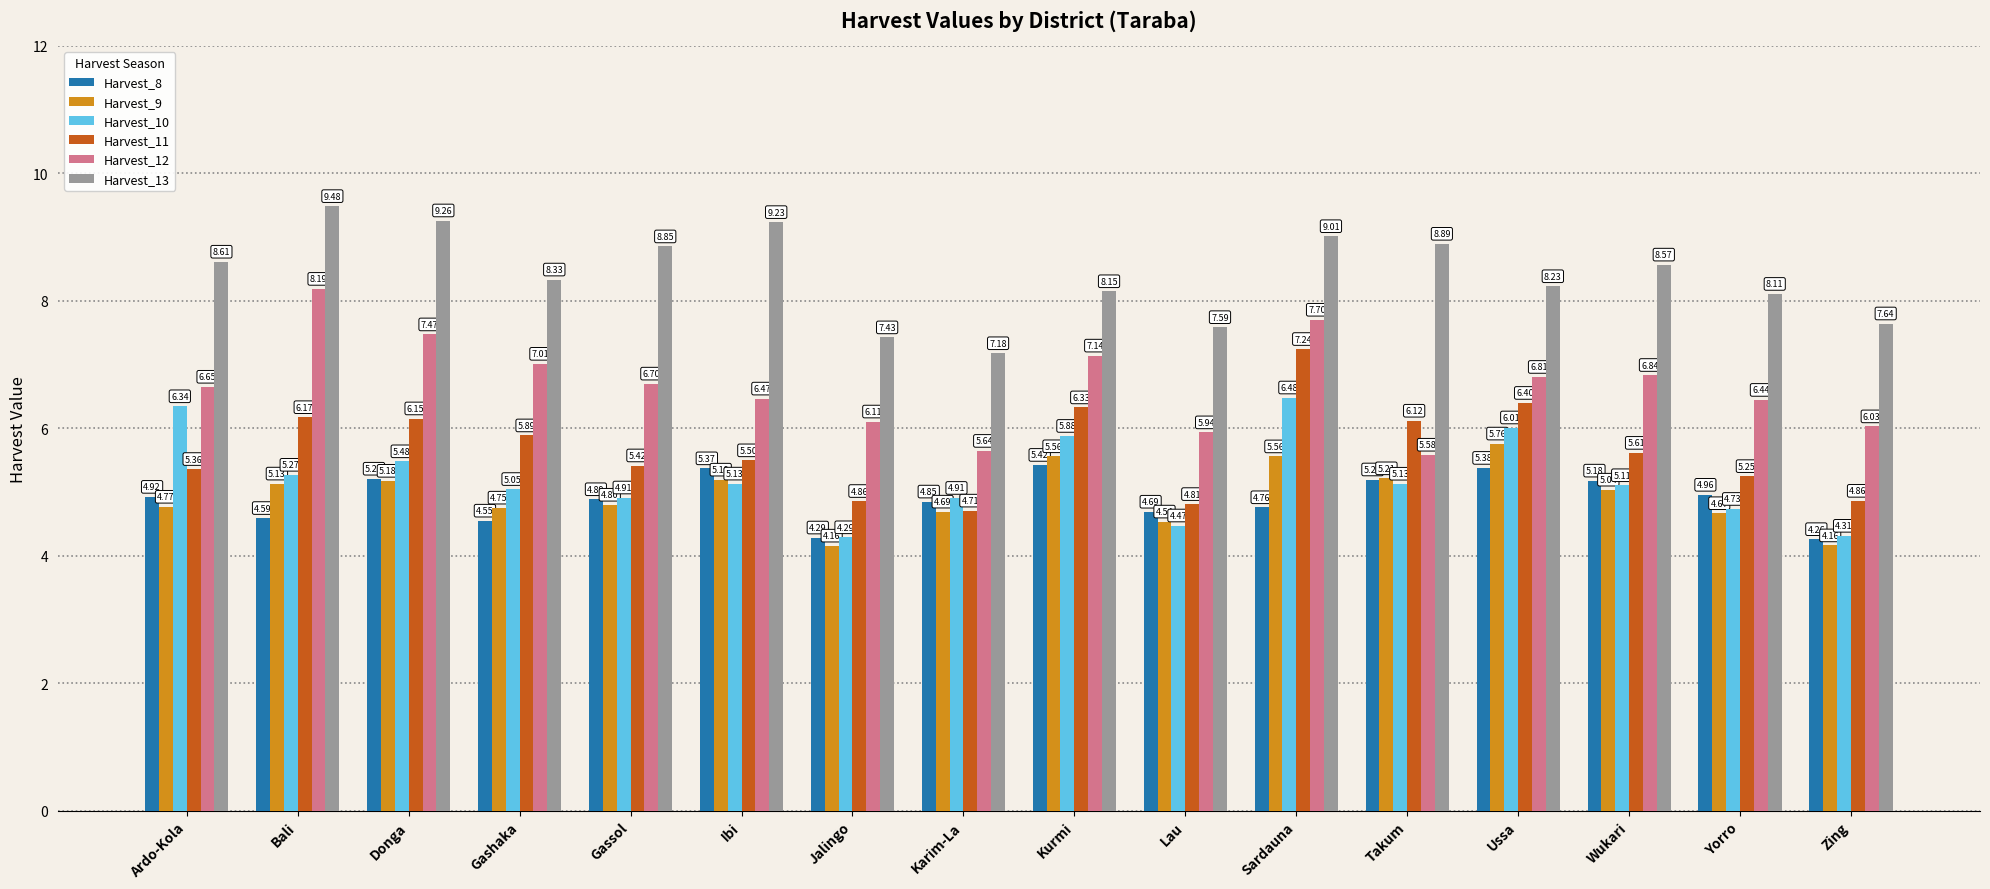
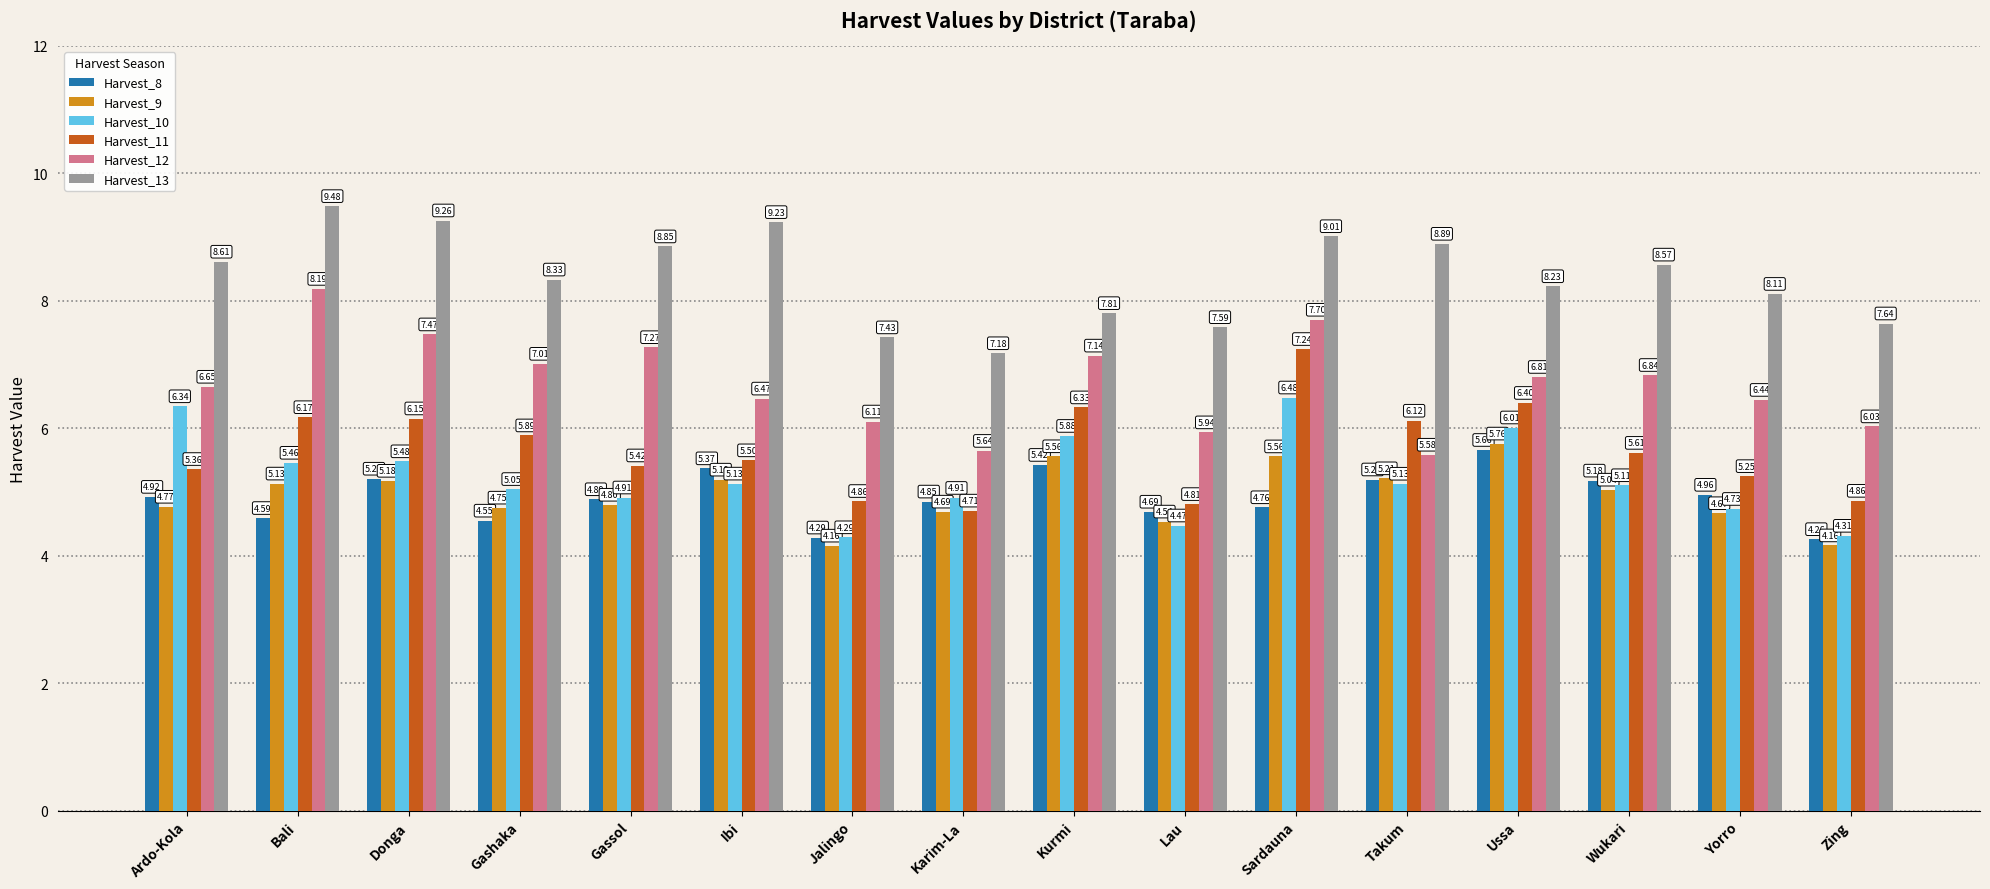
  {
    "Harvest_8": {
-     "Ussa": 5.38
+     "Ussa": 5.66
    },
    "Harvest_10": {
-     "Bali": 5.27
+     "Bali": 5.46
    },
    "Harvest_12": {
-     "Gassol": 6.70
+     "Gassol": 7.27
    },
    "Harvest_13": {
-     "Kurmi": 8.15
+     "Kurmi": 7.81
    }
  }
